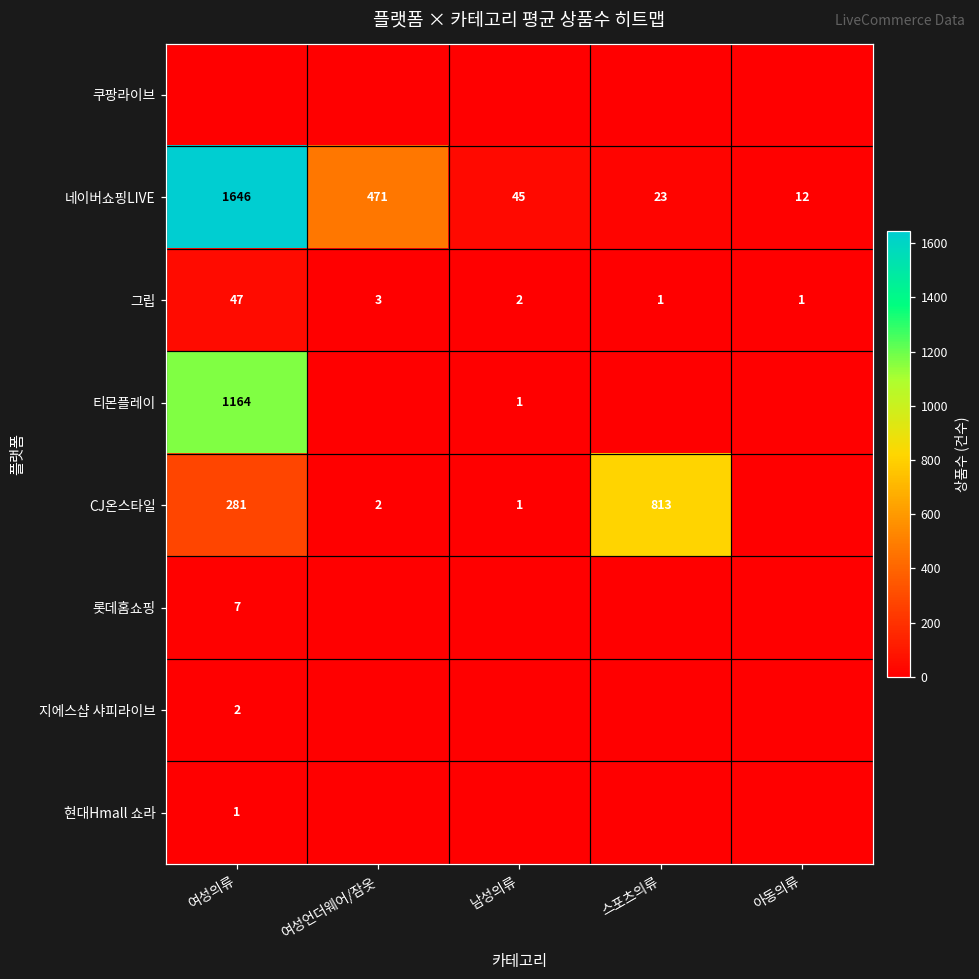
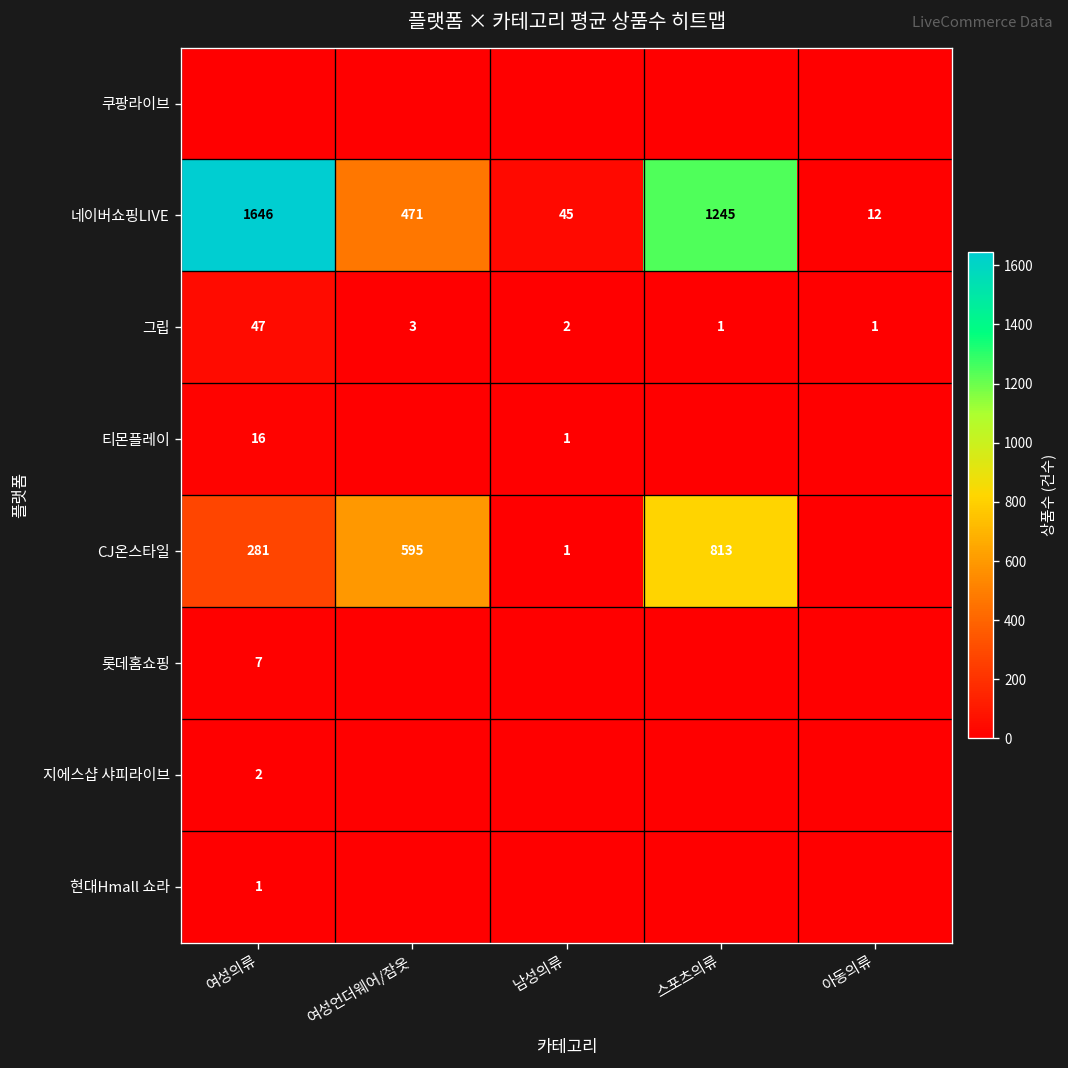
  {
    "네이버쇼핑LIVE": {
      "여성의류": 1646,
      "여성언더웨어/잠옷": 471,
      "남성의류": 45,
-     "스포츠의류": 23,
+     "스포츠의류": 1245,
      "아동의류": 12
    },
    "그립": {
      "여성의류": 47,
      "여성언더웨어/잠옷": 3,
      "남성의류": 2,
      "스포츠의류": 1,
      "아동의류": 1
    },
    "티몬플레이": {
-     "여성의류": 1164,
+     "여성의류": 16,
      "남성의류": 1
    },
    "CJ온스타일": {
      "여성의류": 281,
-     "여성언더웨어/잠옷": 2,
+     "여성언더웨어/잠옷": 595,
      "남성의류": 1,
      "스포츠의류": 813
    },
    "롯데홈쇼핑": {
      "여성의류": 7
    },
    "지에스샵 샤피라이브": {
      "여성의류": 2
    },
    "현대Hmall 쇼라": {
      "여성의류": 1
    }
  }
